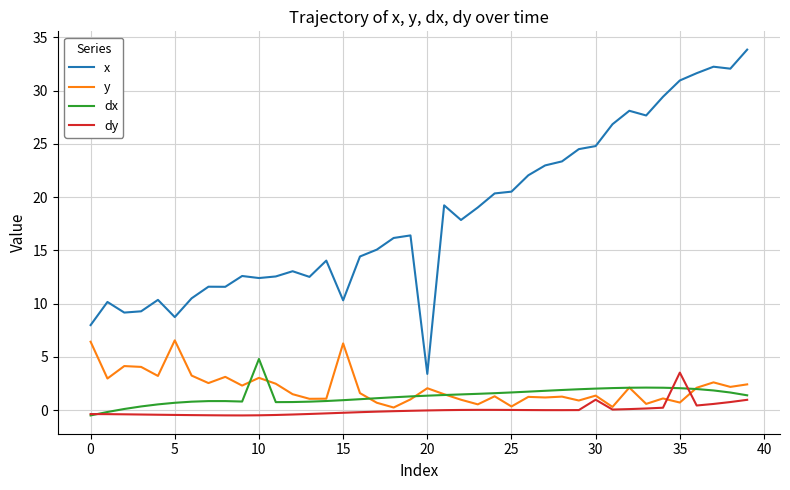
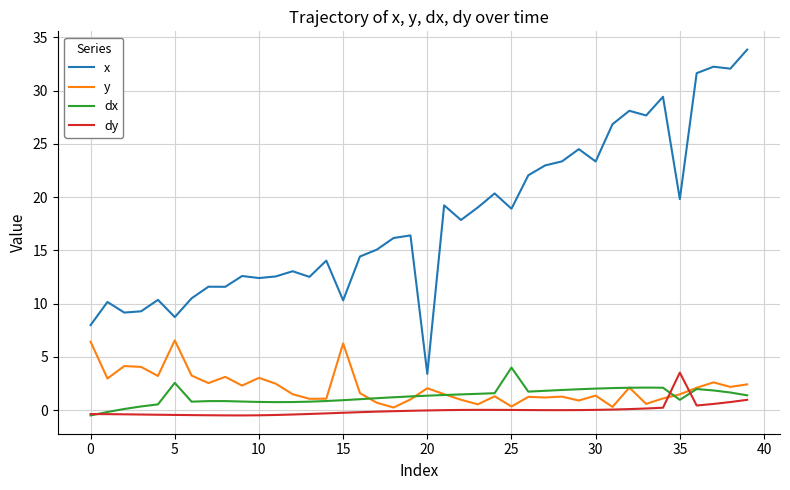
  {
    "x": {
      "0": 8.0,
      "5": 8.7,
      "10": 12.4,
      "15": 10.3,
      "20": 3.4,
-     "25": 20.5,
-     "30": 24.8,
-     "35": 30.9
+     "25": 18.9,
+     "30": 23.3,
+     "35": 19.8
    },
    "y": {
      "0": 6.4,
      "5": 6.6,
      "10": 3.0,
      "15": 6.3,
      "20": 2.1,
      "25": 0.4,
      "30": 1.4,
-     "35": 0.7
+     "35": 1.5
    },
    "dx": {
-     "5": 0.7,
-     "10": 4.8,
+     "5": 2.6,
+     "10": 0.8,
      "15": 0.9,
      "20": 1.4,
-     "25": 1.7,
+     "25": 4.0,
      "30": 2.0,
-     "35": 2.1
+     "35": 1.0
    },
    "dy": {
      "5": -0.4,
      "10": -0.5,
      "15": -0.2,
      "20": 0.0,
      "25": 0.0,
-     "30": 1.0,
+     "30": 0.0,
      "35": 3.5
    }
  }
